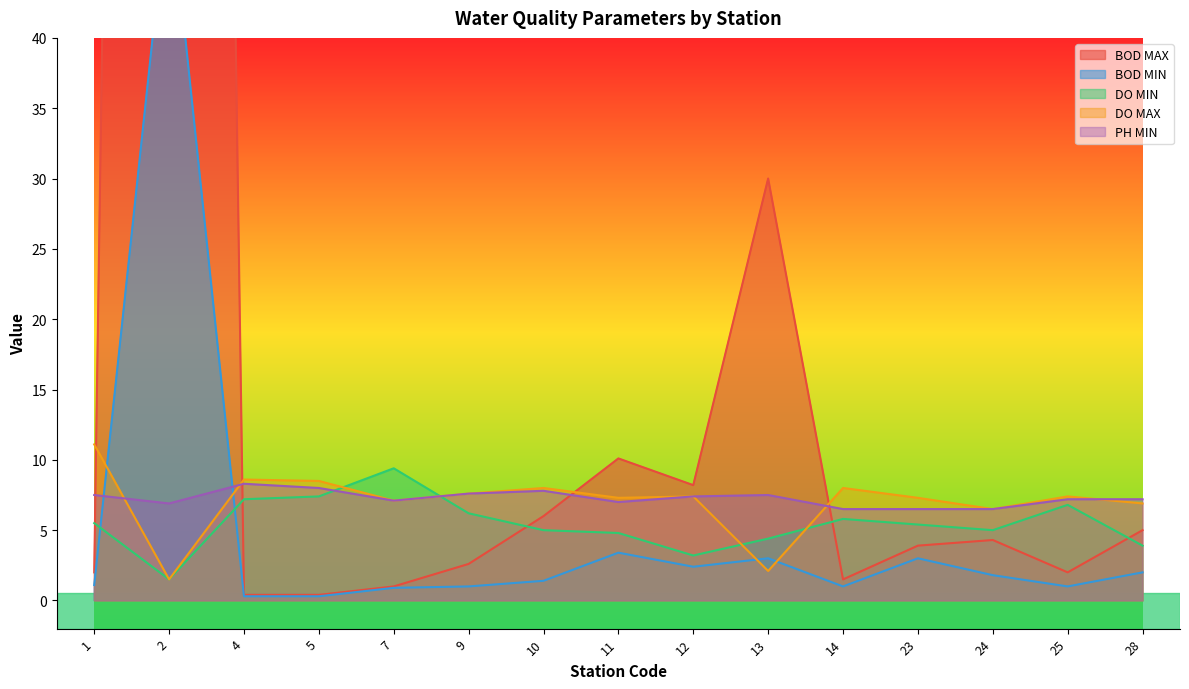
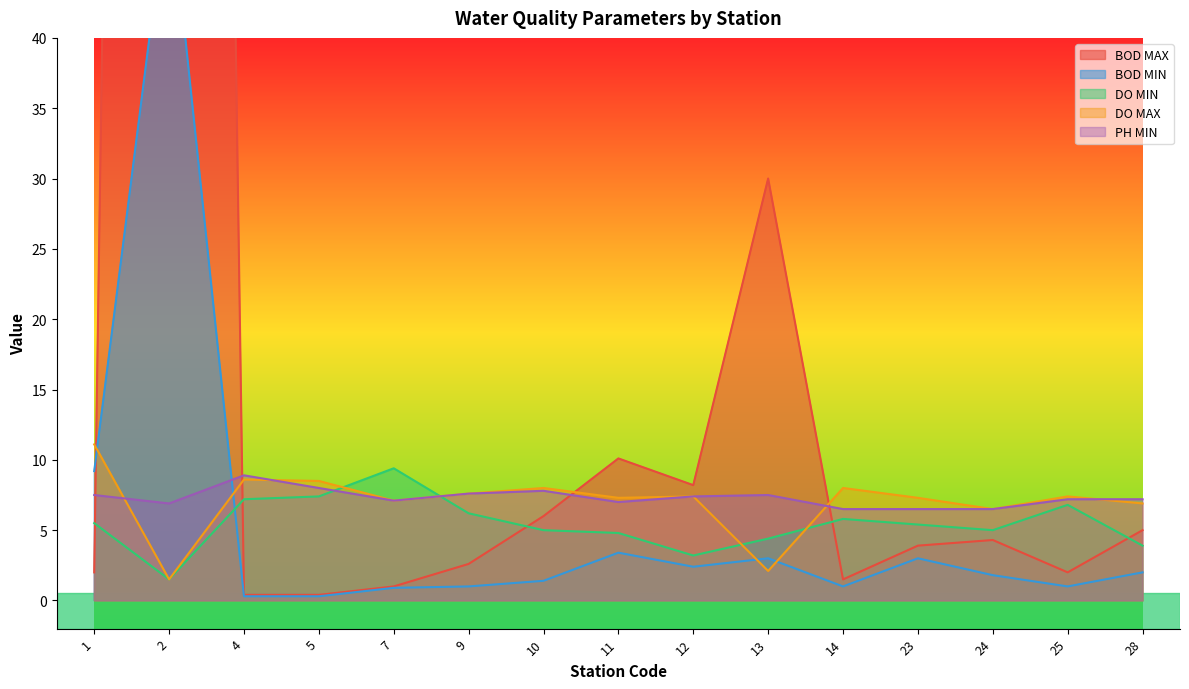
  {
    "BOD MAX": {
      "1": 2.0,
      "9": 2.6,
      "10": 6.0,
      "11": 10.1,
      "12": 8.2,
      "13": 30.0,
      "14": 1.5,
      "23": 3.9,
      "24": 4.3,
      "25": 2.0,
      "28": 5.0
    },
    "BOD MIN": {
-     "1": 1.1,
+     "1": 9.2,
      "9": 1.0,
      "10": 1.4,
      "11": 3.4,
      "12": 2.4,
      "13": 3.0,
      "14": 1.0,
      "23": 3.0,
      "24": 1.8,
      "25": 1.0,
      "28": 2.0
    },
    "DO MIN": {
      "1": 5.5,
      "4": 7.2,
      "5": 7.4,
      "7": 9.4,
      "9": 6.2,
      "10": 5.0,
      "11": 4.8,
      "12": 3.2,
      "13": 4.4,
      "14": 5.8,
      "23": 5.4,
      "24": 5.0,
      "25": 6.8,
      "28": 3.9
    },
    "DO MAX": {
      "1": 11.1,
      "4": 8.6,
      "5": 8.5,
      "10": 8.0,
      "11": 7.3,
      "13": 2.1,
      "14": 8.0,
      "23": 7.3,
      "25": 7.4,
      "28": 6.9
    },
    "PH MIN": {
      "1": 7.5,
      "2": 6.9,
-     "4": 8.3,
+     "4": 8.9,
      "5": 8.0,
      "10": 7.8,
      "11": 7.0,
      "13": 7.5,
      "14": 6.5,
      "23": 6.5,
      "25": 7.2,
      "28": 7.2
    }
  }
